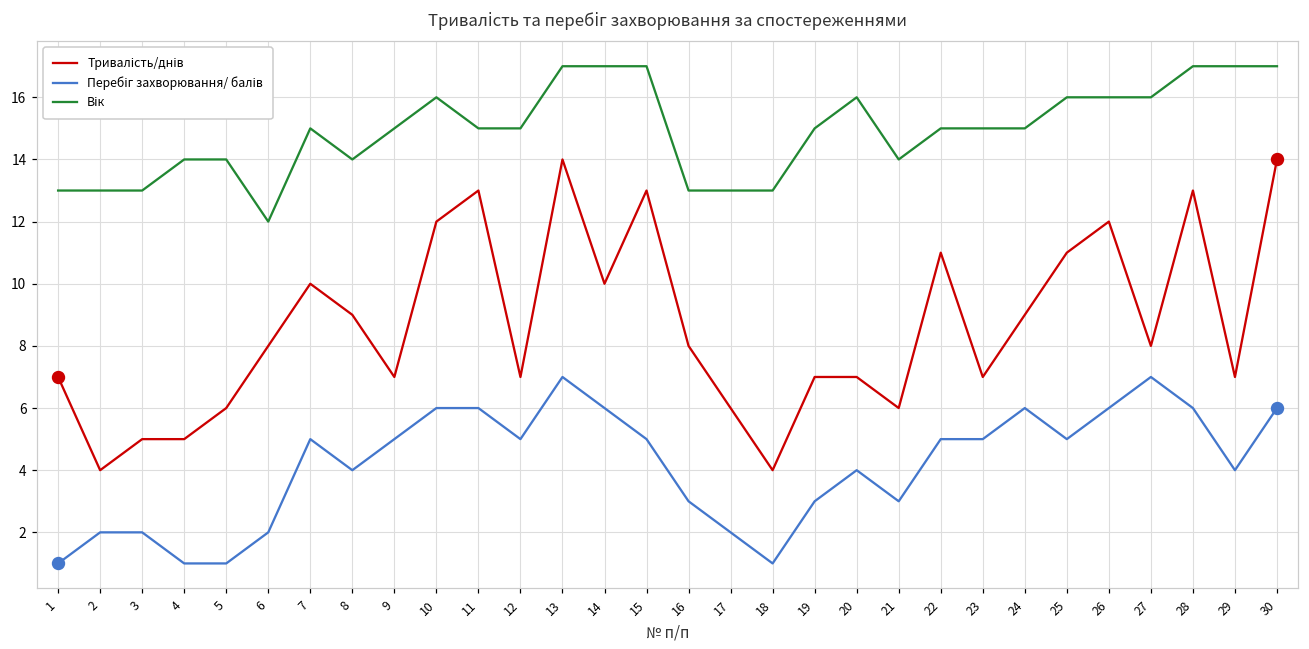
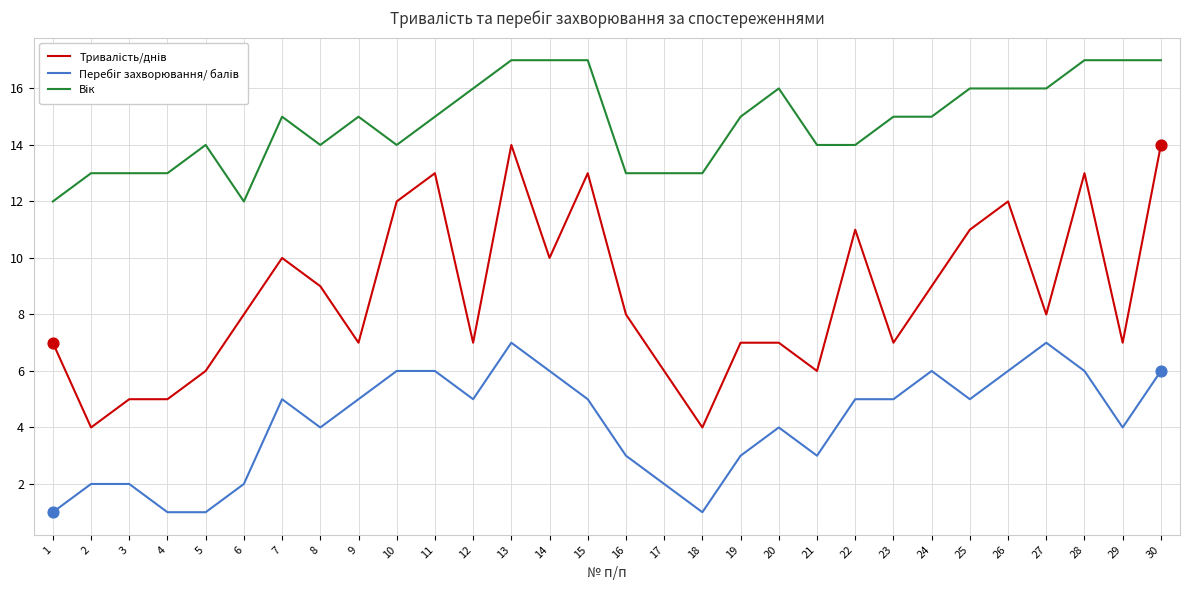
  {
    "Вік": {
-     "1": 13,
+     "1": 12,
      "2": 13,
      "3": 13,
-     "4": 14,
+     "4": 13,
      "5": 14,
      "6": 12,
      "7": 15,
      "8": 14,
      "9": 15,
-     "10": 16,
+     "10": 14,
      "11": 15,
-     "12": 15,
+     "12": 16,
      "13": 17,
      "14": 17,
      "15": 17,
      "16": 13,
      "17": 13,
      "18": 13,
      "19": 15,
      "20": 16,
      "21": 14,
-     "22": 15,
+     "22": 14,
      "23": 15,
      "24": 15,
      "25": 16,
      "26": 16,
      "27": 16,
      "28": 17,
      "29": 17,
      "30": 17
    }
  }
